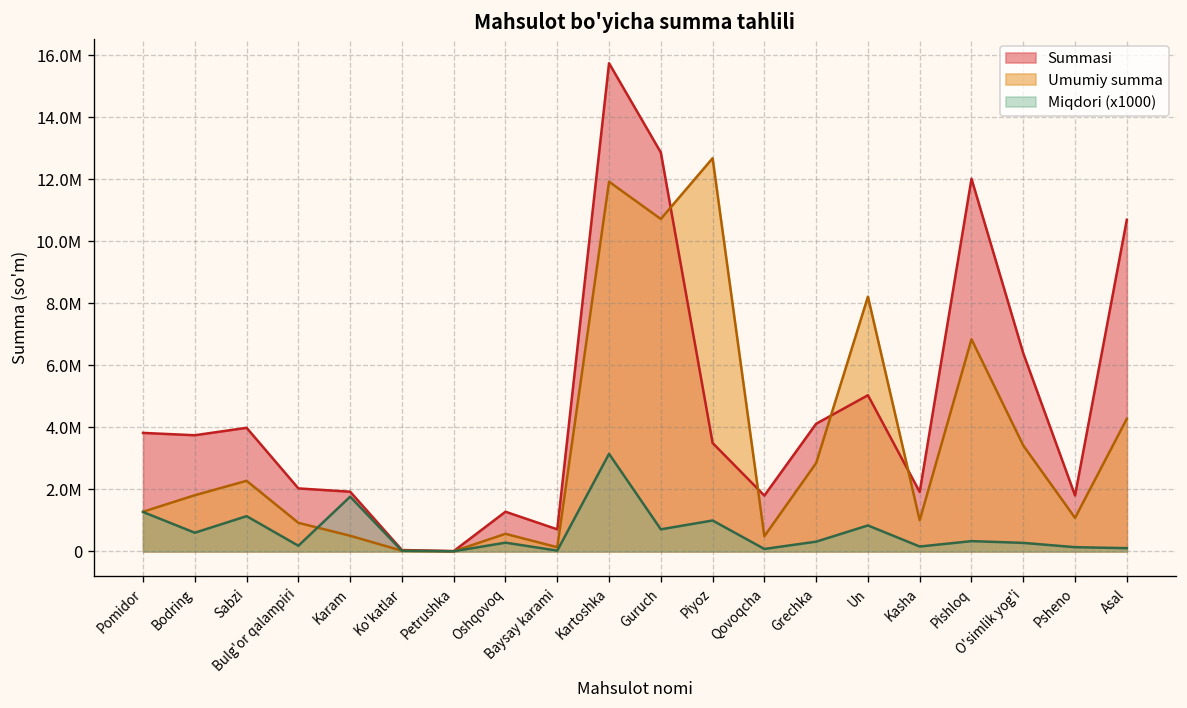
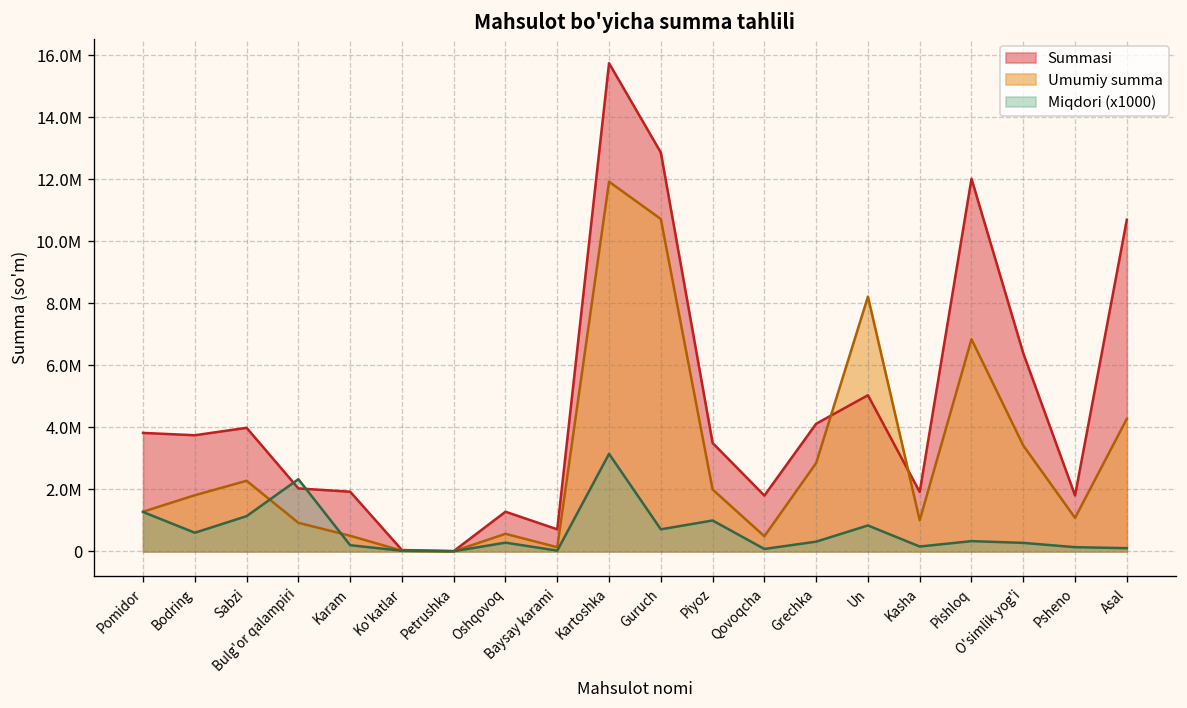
  {
    "Summasi": {
      "Pomidor": 3800000,
      "Bodring": 3700000,
      "Sabzi": 4000000,
      "Bulg'or qalampiri": 2000000,
      "Karam": 1900000,
      "Oshqovoq": 1300000,
      "Baysay karami": 700000,
      "Kartoshka": 15800000,
      "Guruch": 12900000,
      "Piyoz": 3500000,
      "Qovoqcha": 1800000,
      "Grechka": 4100000,
      "Un": 5000000,
      "Kasha": 1900000,
      "Pishloq": 12000000,
      "O'simlik yog'i": 6400000,
      "Psheno": 1800000,
      "Asal": 10700000
    },
    "Umumiy summa": {
      "Bodring": 1800000,
      "Sabzi": 2300000,
      "Bulg'or qalampiri": 900000,
      "Karam": 500000,
      "Oshqovoq": 600000,
      "Baysay karami": 100000,
      "Kartoshka": 11900000,
      "Guruch": 10700000,
-     "Piyoz": 12700000,
+     "Piyoz": 2000000,
      "Qovoqcha": 500000,
      "Grechka": 2900000,
      "Un": 8200000,
      "Kasha": 1000000,
      "Pishloq": 6800000,
      "O'simlik yog'i": 3400000,
      "Psheno": 1100000,
      "Asal": 4300000
    },
    "Miqdori (x1000)": {
      "Bodring": 600000,
      "Sabzi": 1100000,
-     "Bulg'or qalampiri": 200000,
-     "Karam": 1800000,
+     "Bulg'or qalampiri": 2300000,
+     "Karam": 200000,
      "Oshqovoq": 300000,
      "Baysay karami": 0,
      "Kartoshka": 3200000,
      "Guruch": 700000,
      "Piyoz": 1000000,
      "Qovoqcha": 100000,
      "Grechka": 300000,
      "Un": 800000,
      "Kasha": 200000,
      "Pishloq": 300000,
      "O'simlik yog'i": 300000,
      "Psheno": 100000,
      "Asal": 100000
    }
  }
